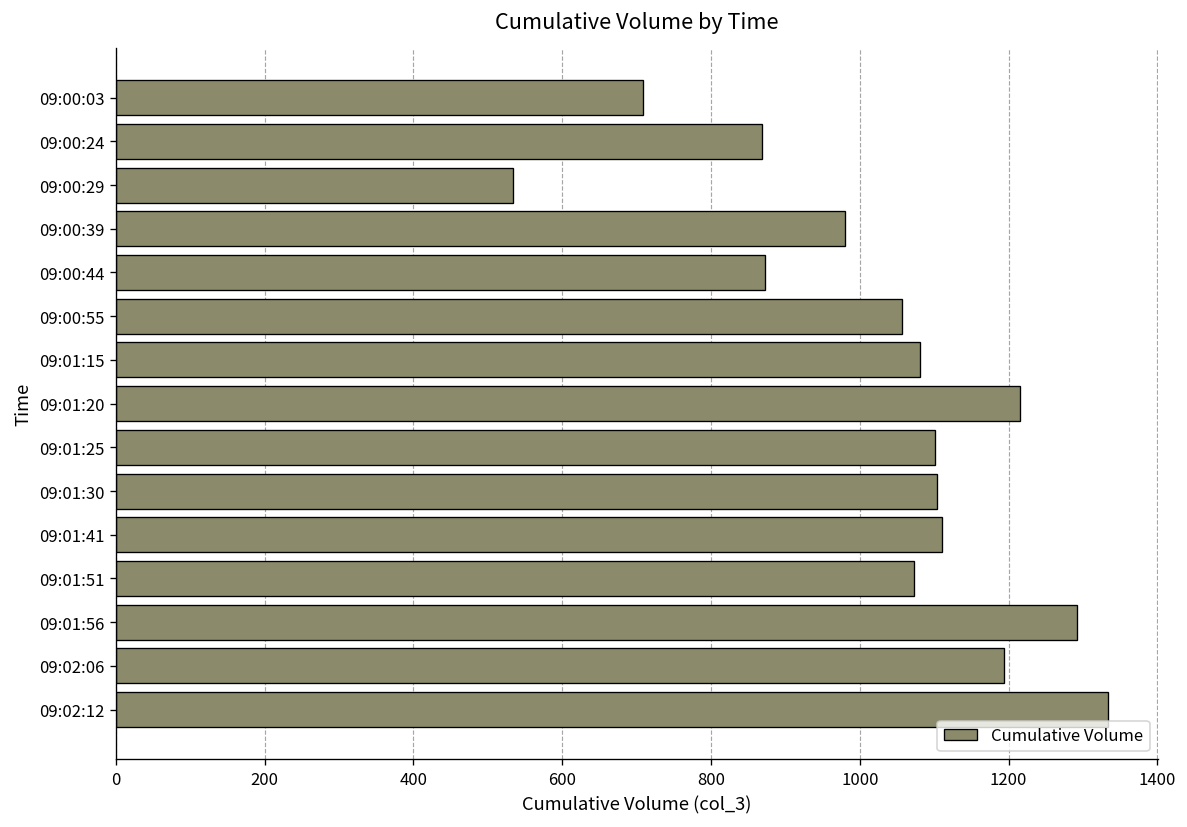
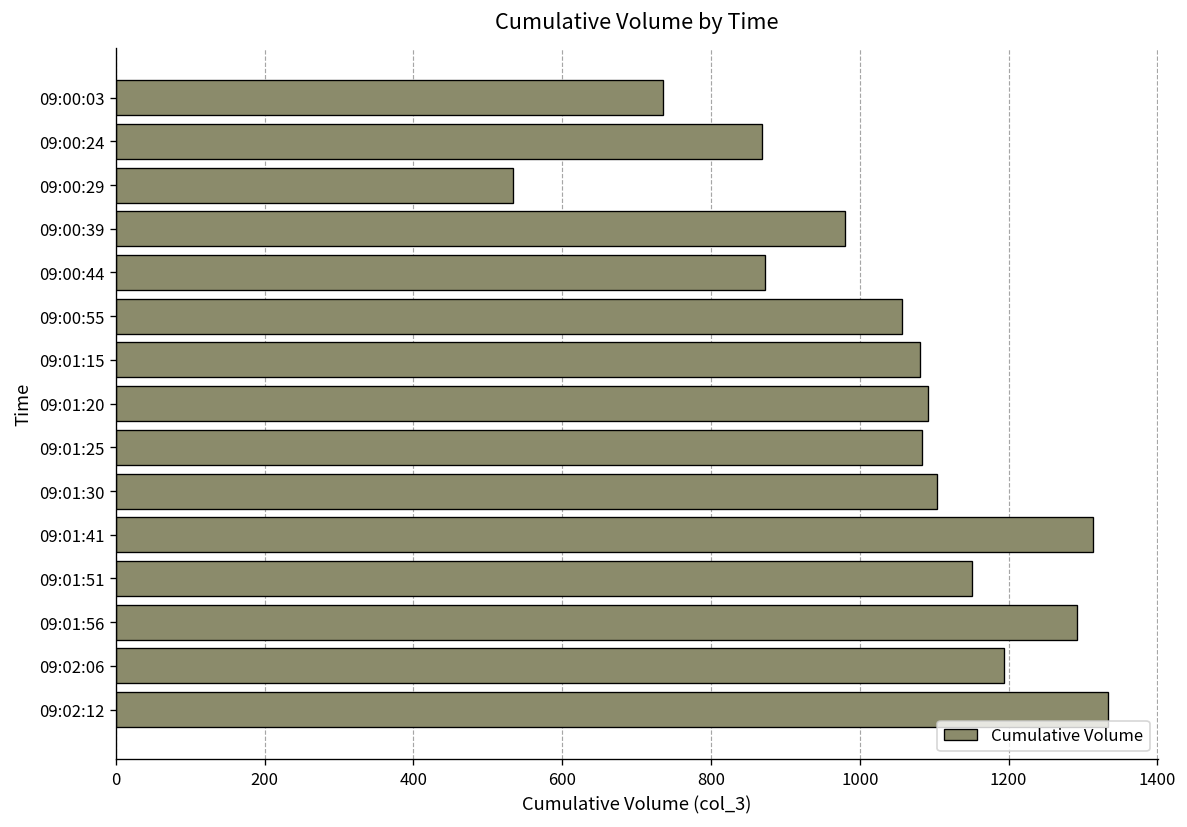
  {
-   "09:00:03": 710,
+   "09:00:03": 740,
    "09:00:24": 870,
    "09:00:29": 530,
    "09:00:39": 980,
    "09:00:44": 870,
    "09:00:55": 1060,
    "09:01:15": 1080,
-   "09:01:20": 1220,
-   "09:01:25": 1100,
+   "09:01:20": 1090,
+   "09:01:25": 1080,
    "09:01:30": 1100,
-   "09:01:41": 1110,
-   "09:01:51": 1070,
+   "09:01:41": 1310,
+   "09:01:51": 1150,
    "09:01:56": 1290,
    "09:02:06": 1190,
    "09:02:12": 1330
  }
